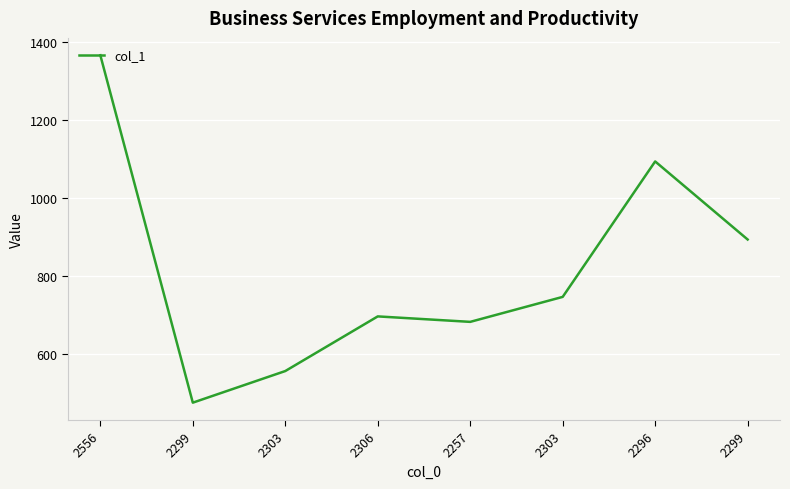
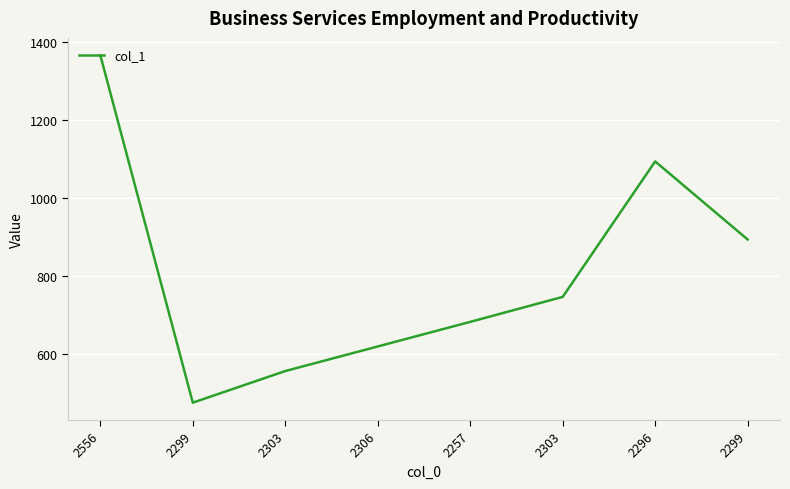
  {
    "2556": 1370,
-   "2306": 700,
+   "2306": 620,
    "2257": 680,
    "2296": 1090
  }
